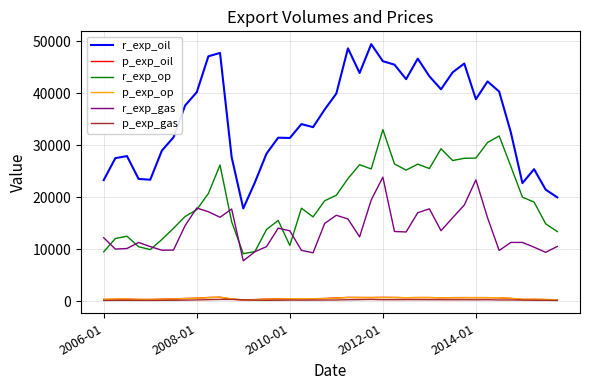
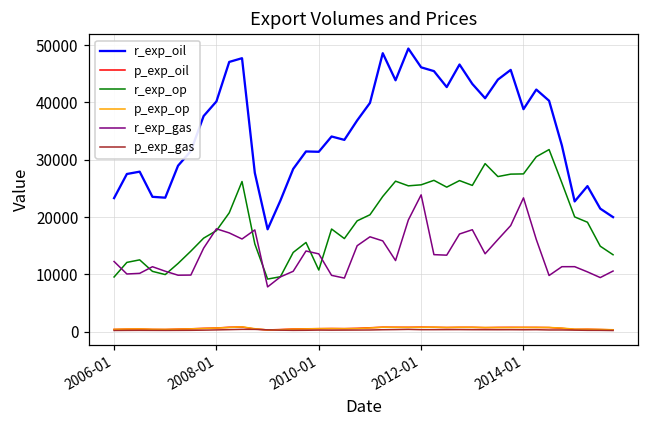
  {
    "r_exp_oil": {
      "2006-01": 23000,
      "2008-01": 40000,
      "2010-01": 31000,
      "2012-01": 46000,
      "2014-01": 39000
    },
    "r_exp_op": {
      "2006-01": 10000,
      "2010-01": 11000,
-     "2012-01": 33000,
+     "2012-01": 26000,
      "2014-01": 28000
    },
    "r_exp_gas": {
      "2006-01": 12000,
      "2010-01": 14000,
      "2012-01": 24000,
      "2014-01": 23000
    }
  }
